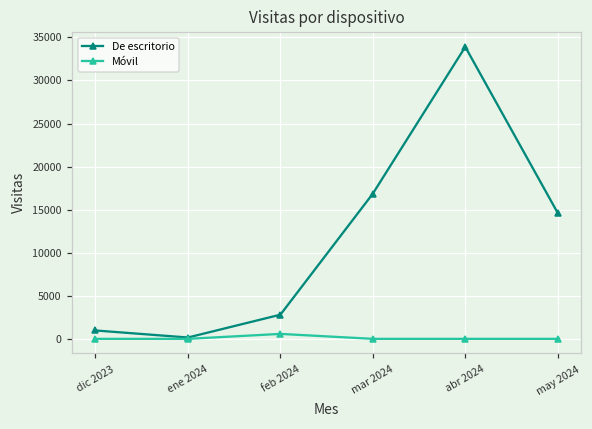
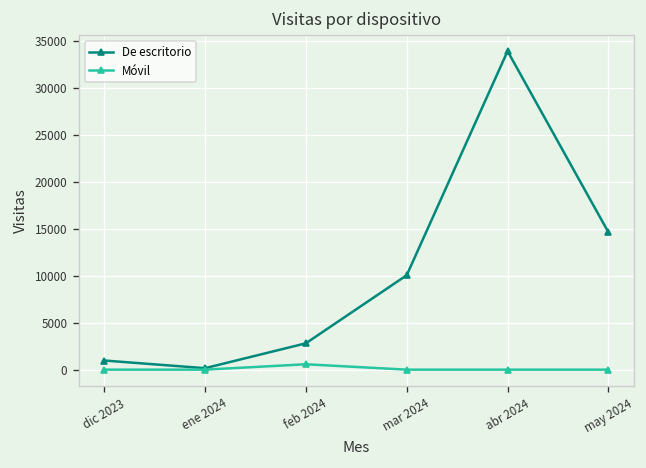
  {
    "De escritorio": {
      "dic 2023": 1000,
      "feb 2024": 3000,
-     "mar 2024": 17000,
+     "mar 2024": 10000,
      "abr 2024": 34000,
      "may 2024": 15000
    },
    "Móvil": {
      "dic 2023": 0,
      "feb 2024": 1000,
      "mar 2024": 0,
      "abr 2024": 0,
      "may 2024": 0
    }
  }
